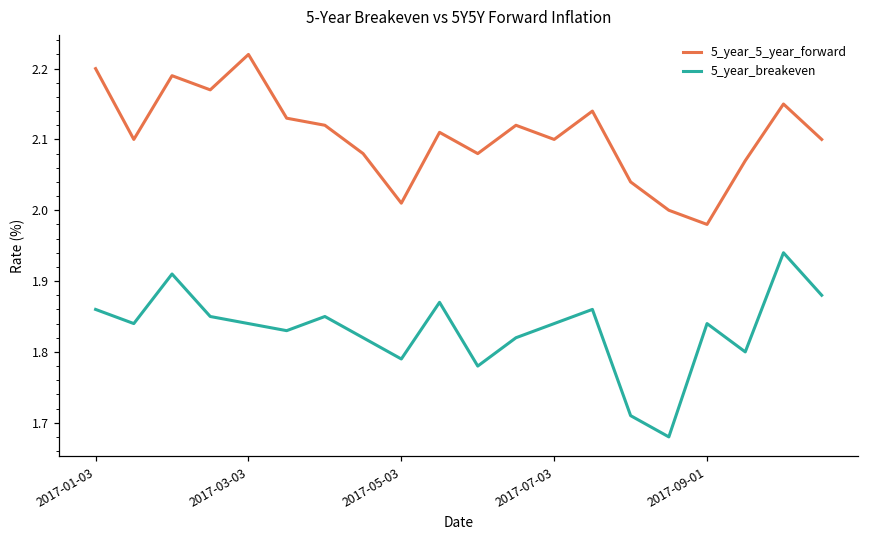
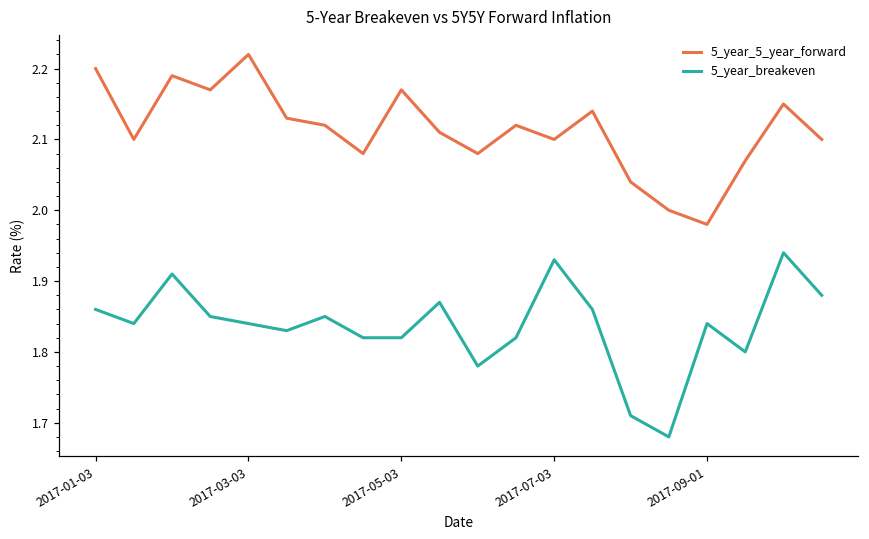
  {
    "5_year_5_year_forward": {
      "2017-01-03": 2.20,
      "2017-03-03": 2.22,
-     "2017-05-03": 2.01,
+     "2017-05-03": 2.17,
      "2017-07-03": 2.10,
      "2017-09-01": 1.98
    },
    "5_year_breakeven": {
      "2017-01-03": 1.86,
      "2017-03-03": 1.84,
-     "2017-05-03": 1.79,
-     "2017-07-03": 1.84,
+     "2017-05-03": 1.82,
+     "2017-07-03": 1.93,
      "2017-09-01": 1.84
    }
  }
